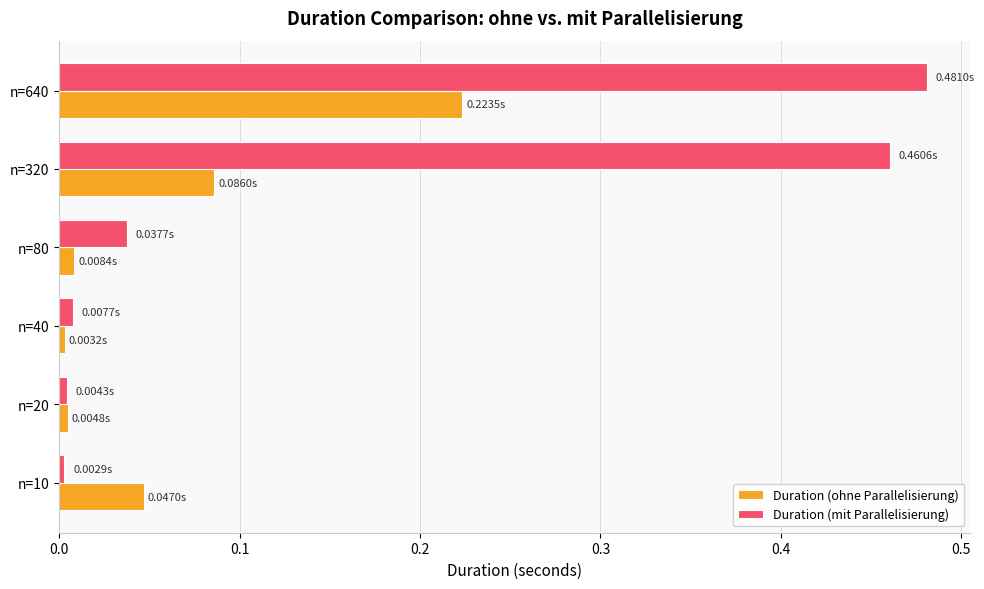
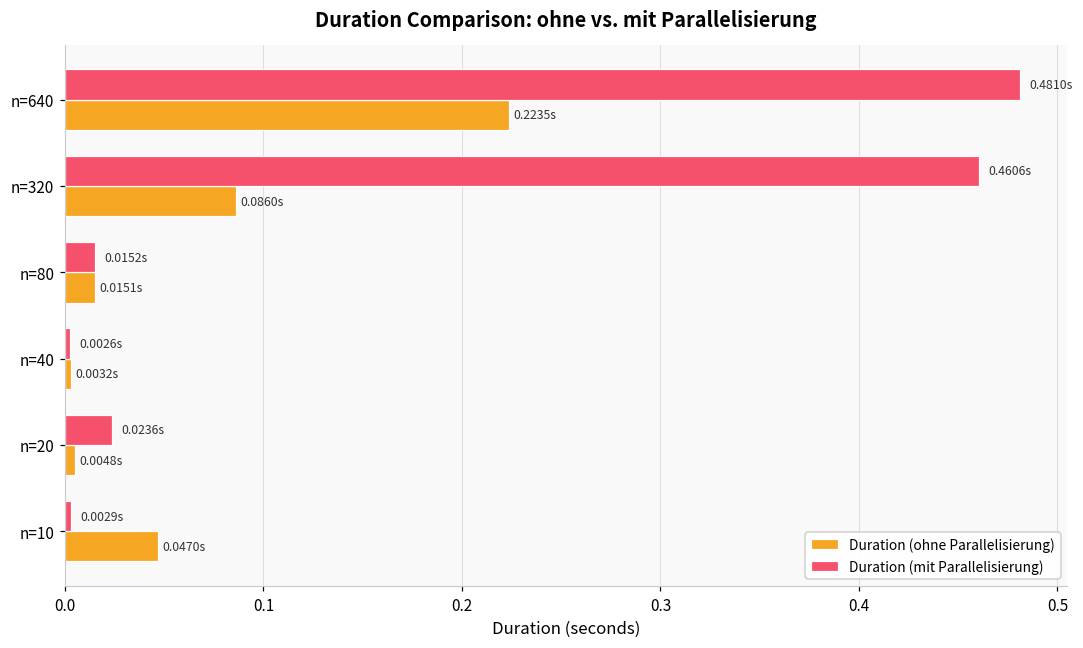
  {
    "Duration (ohne Parallelisierung)": {
      "n=640": "0.2235s",
      "n=320": "0.0860s",
-     "n=80": "0.0084s",
+     "n=80": "0.0151s",
      "n=40": "0.0032s",
      "n=20": "0.0048s",
      "n=10": "0.0470s"
    },
    "Duration (mit Parallelisierung)": {
      "n=640": "0.4810s",
      "n=320": "0.4606s",
-     "n=80": "0.0377s",
-     "n=40": "0.0077s",
-     "n=20": "0.0043s",
+     "n=80": "0.0152s",
+     "n=40": "0.0026s",
+     "n=20": "0.0236s",
      "n=10": "0.0029s"
    }
  }
